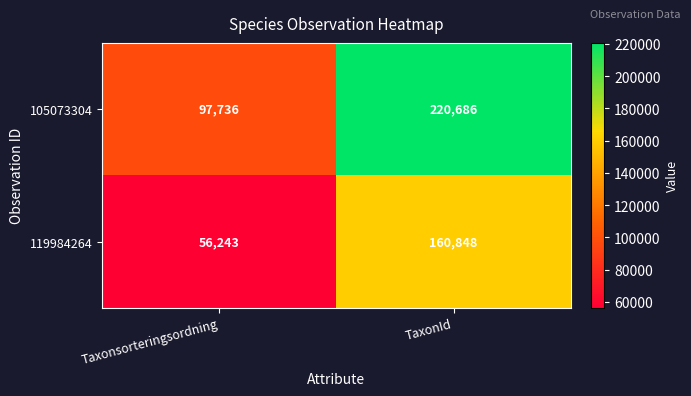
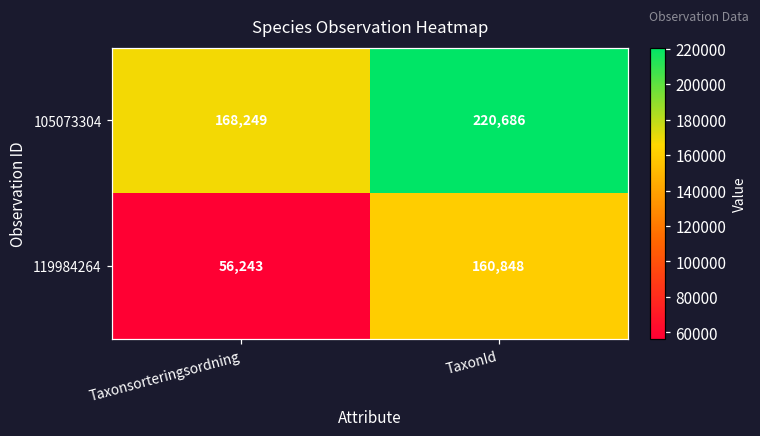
  {
    "105073304": {
-     "Taxonsorteringsordning": "97,736",
+     "Taxonsorteringsordning": "168,249",
      "TaxonId": "220,686"
    },
    "119984264": {
      "Taxonsorteringsordning": "56,243",
      "TaxonId": "160,848"
    }
  }
